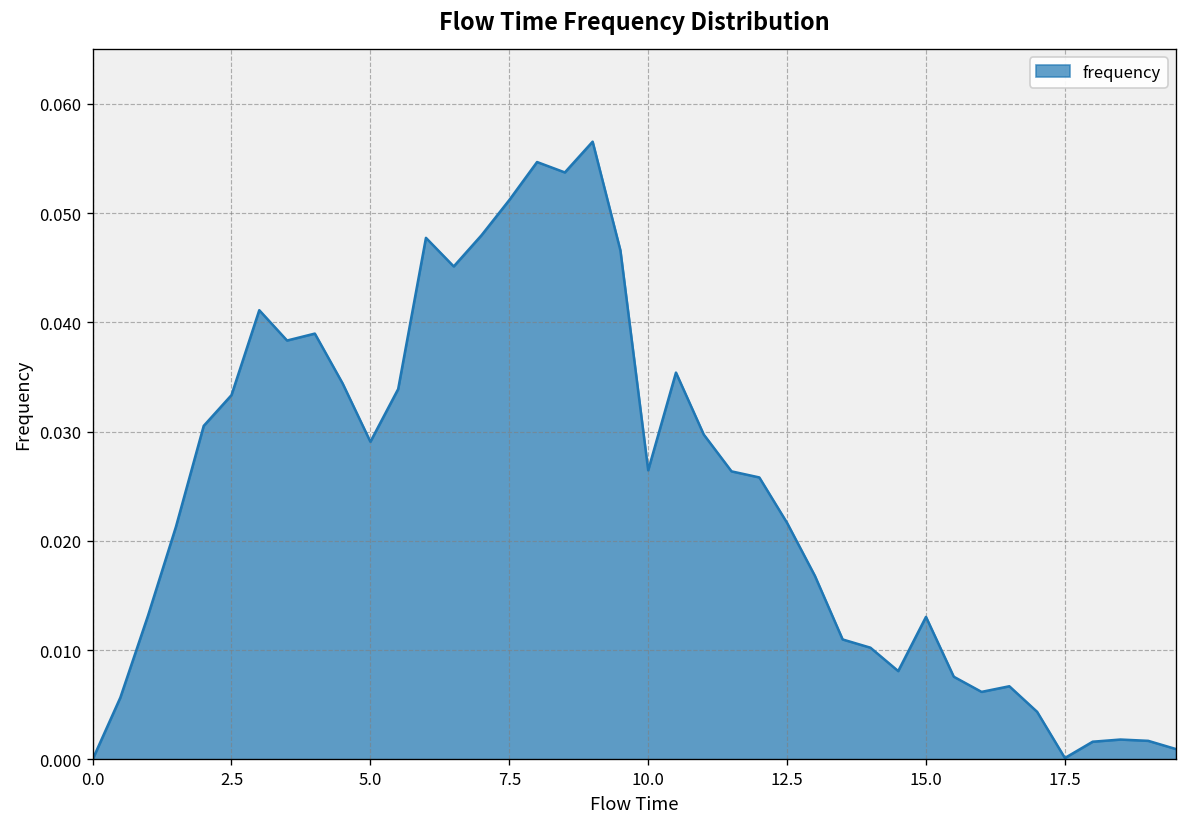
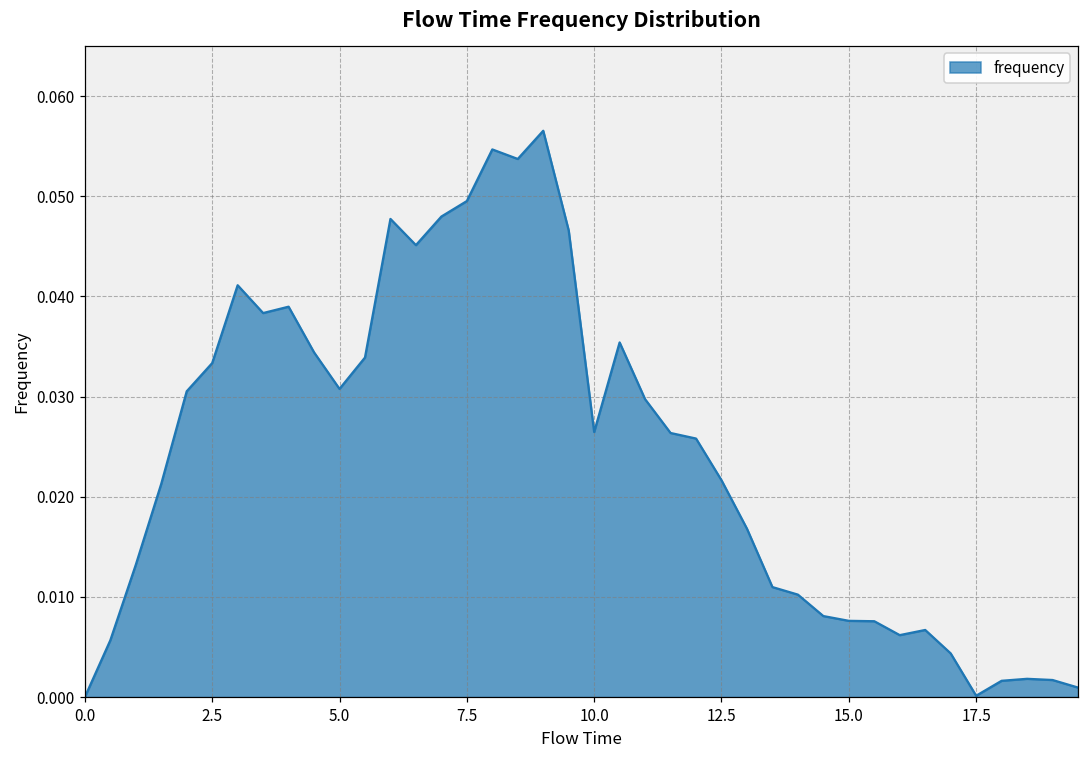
  {
    "0.0": 0.000,
    "2.5": 0.033,
-   "5.0": 0.029,
-   "7.5": 0.051,
+   "5.0": 0.031,
+   "7.5": 0.050,
    "10.0": 0.026,
    "12.5": 0.022,
-   "15.0": 0.013,
+   "15.0": 0.008,
    "17.5": 0.000
  }
